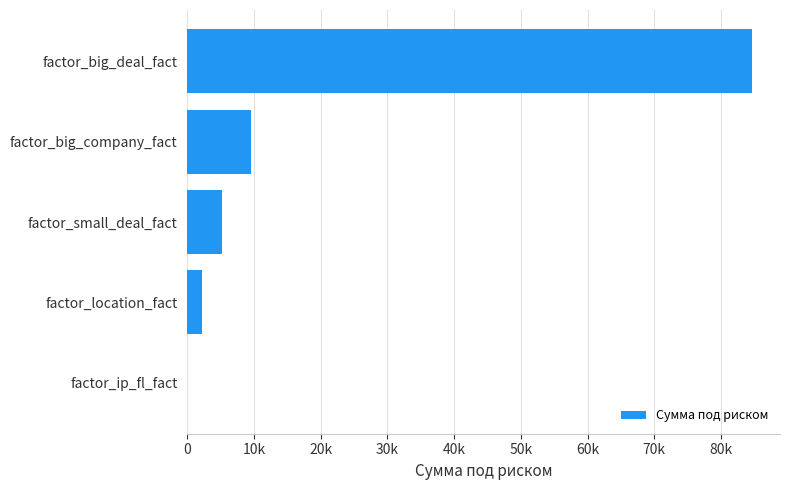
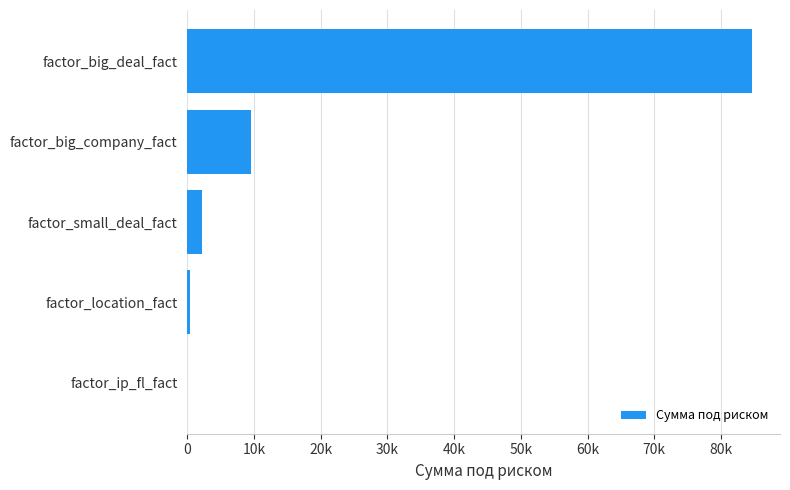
  {
    "factor_big_deal_fact": 85000,
    "factor_big_company_fact": 10000,
-   "factor_small_deal_fact": 5000,
-   "factor_location_fact": 2000,
+   "factor_small_deal_fact": 2000,
+   "factor_location_fact": 0,
    "factor_ip_fl_fact": 0
  }
